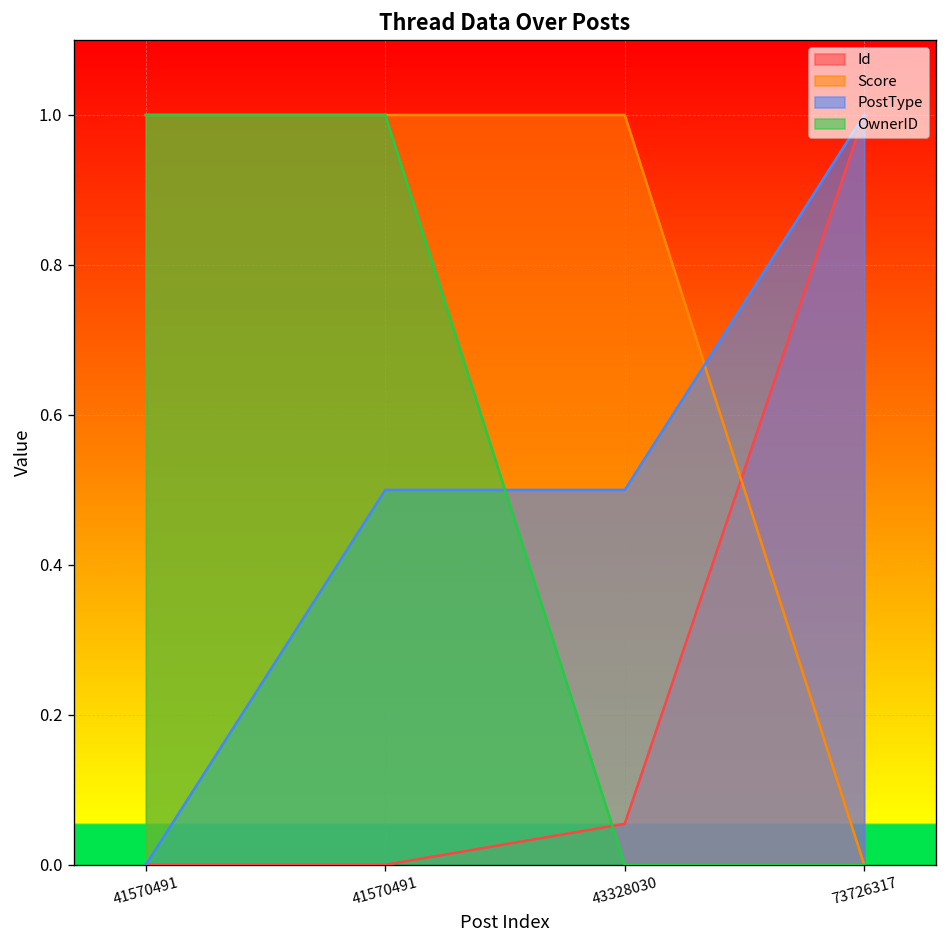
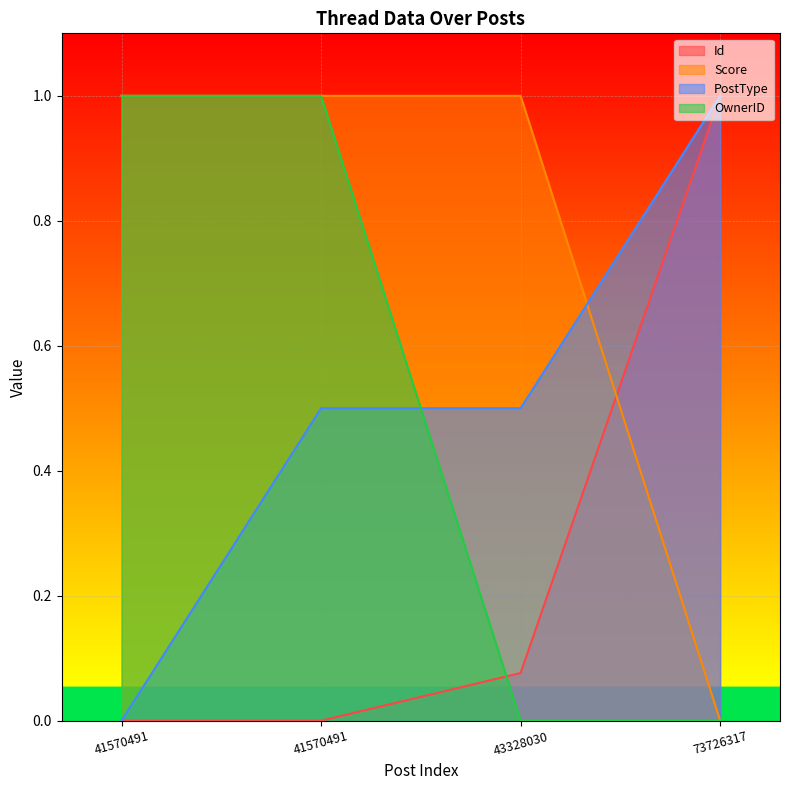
  {
    "Id": {
-     "43328030": 0.05
+     "43328030": 0.08
    },
    "Score": {
      "43328030": 1.00
    },
    "PostType": {
      "43328030": 0.50
    },
    "OwnerID": {
      "43328030": 0.00
    }
  }
